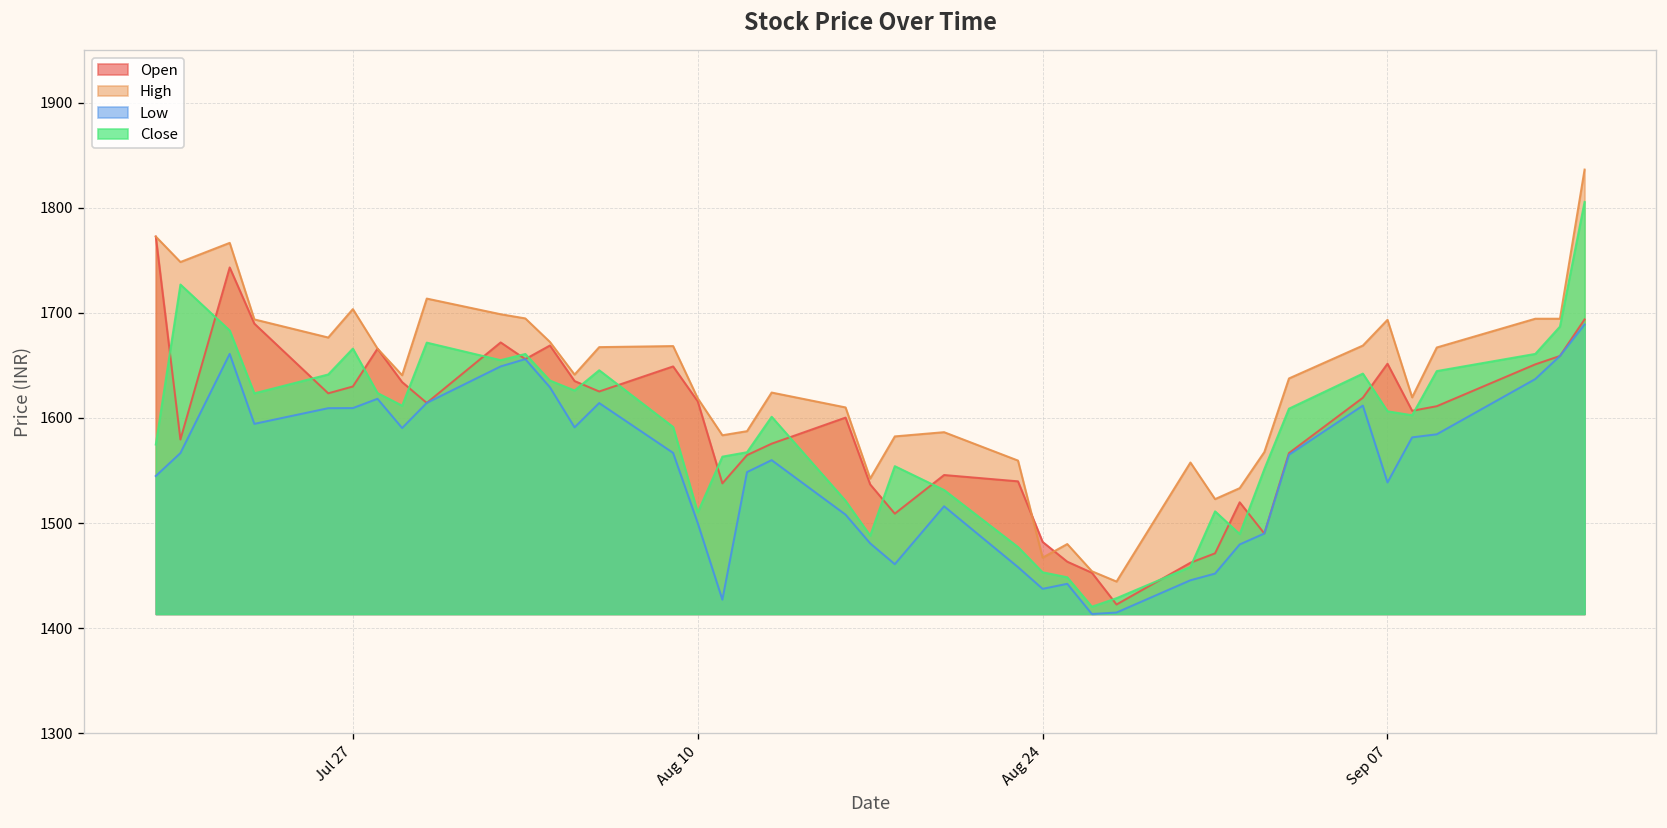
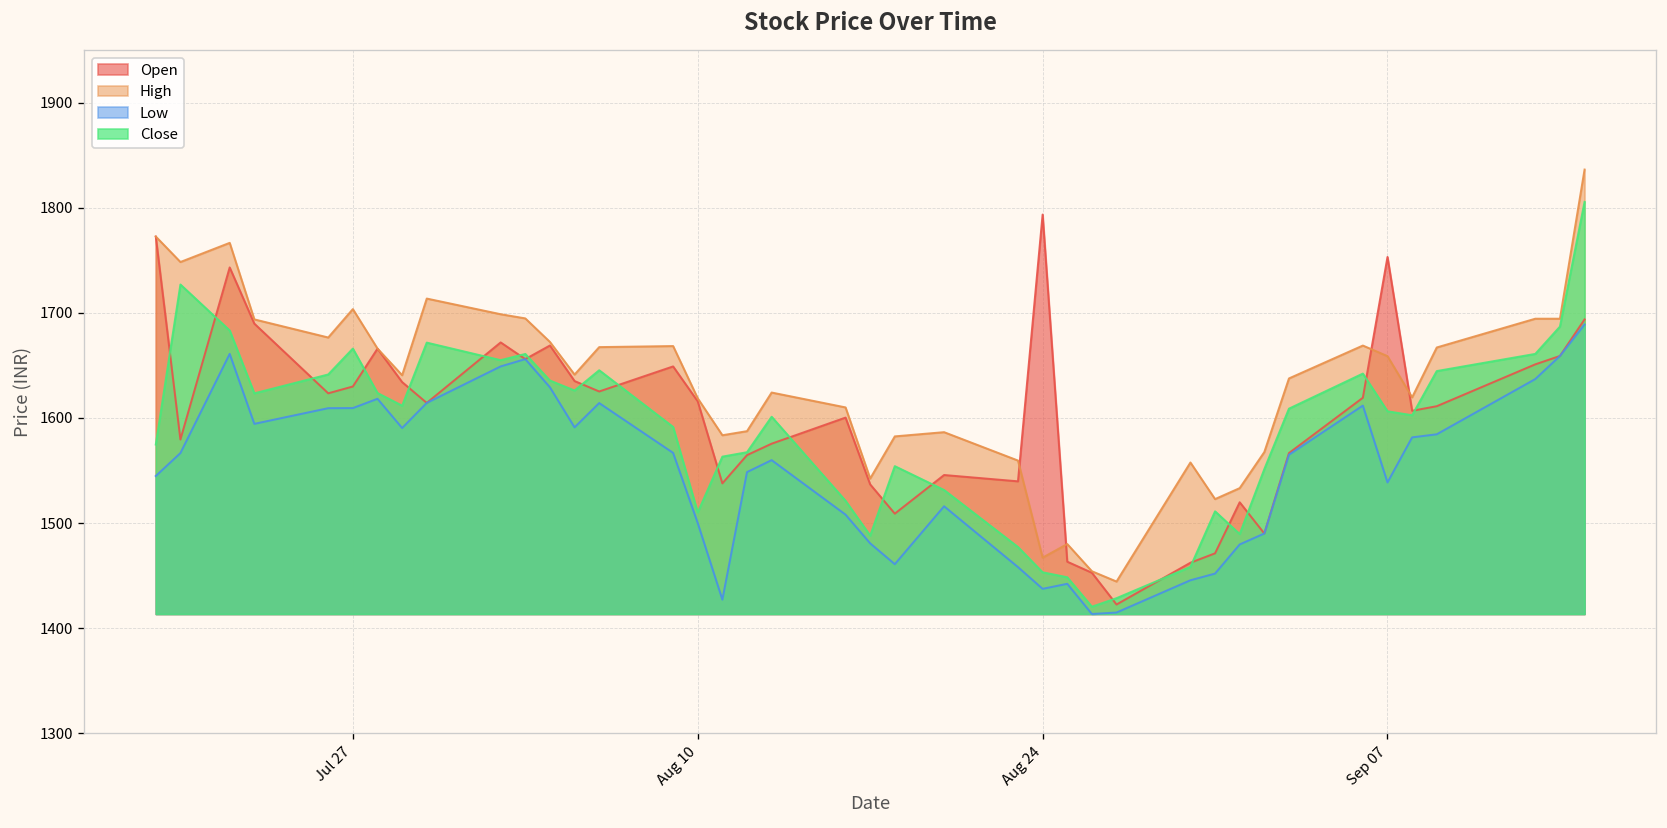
  {
    "Open": {
      "Jul 27": 1630,
      "Aug 10": 1620,
-     "Aug 24": 1480,
-     "Sep 07": 1650
+     "Aug 24": 1790,
+     "Sep 07": 1750
    },
    "High": {
      "Jul 27": 1700,
      "Aug 10": 1620,
      "Aug 24": 1470,
-     "Sep 07": 1690
+     "Sep 07": 1660
    },
    "Low": {
      "Jul 27": 1610,
      "Aug 10": 1500,
      "Aug 24": 1440,
      "Sep 07": 1540
    },
    "Close": {
      "Jul 27": 1670,
      "Aug 10": 1510,
      "Aug 24": 1450,
      "Sep 07": 1610
    }
  }
